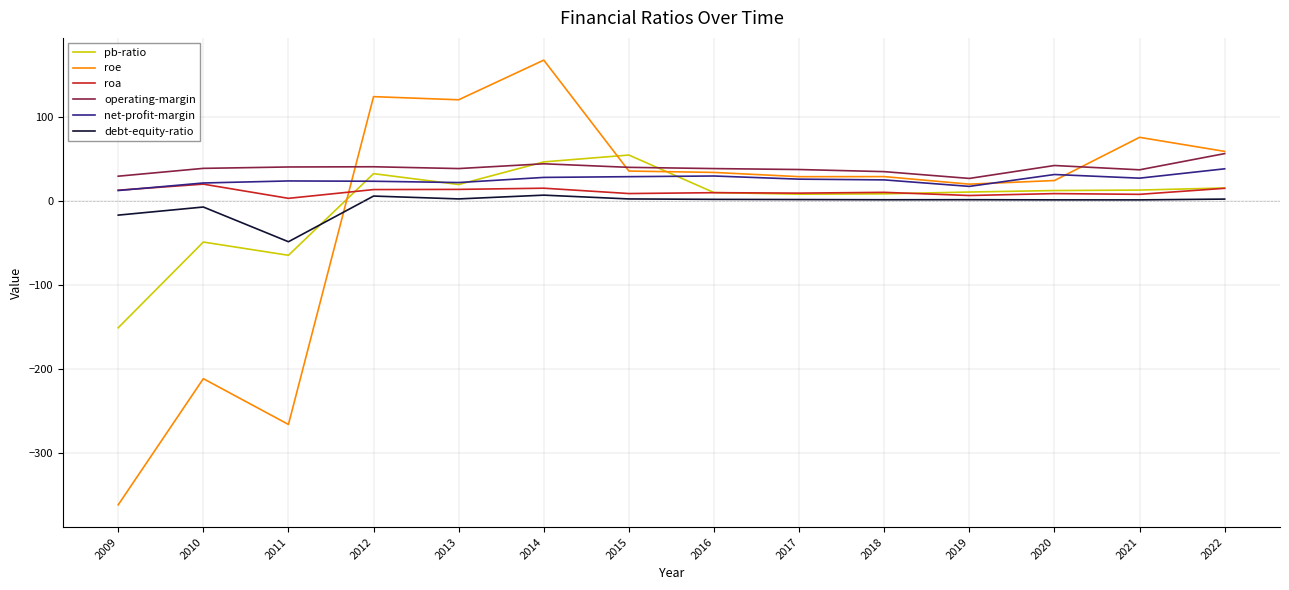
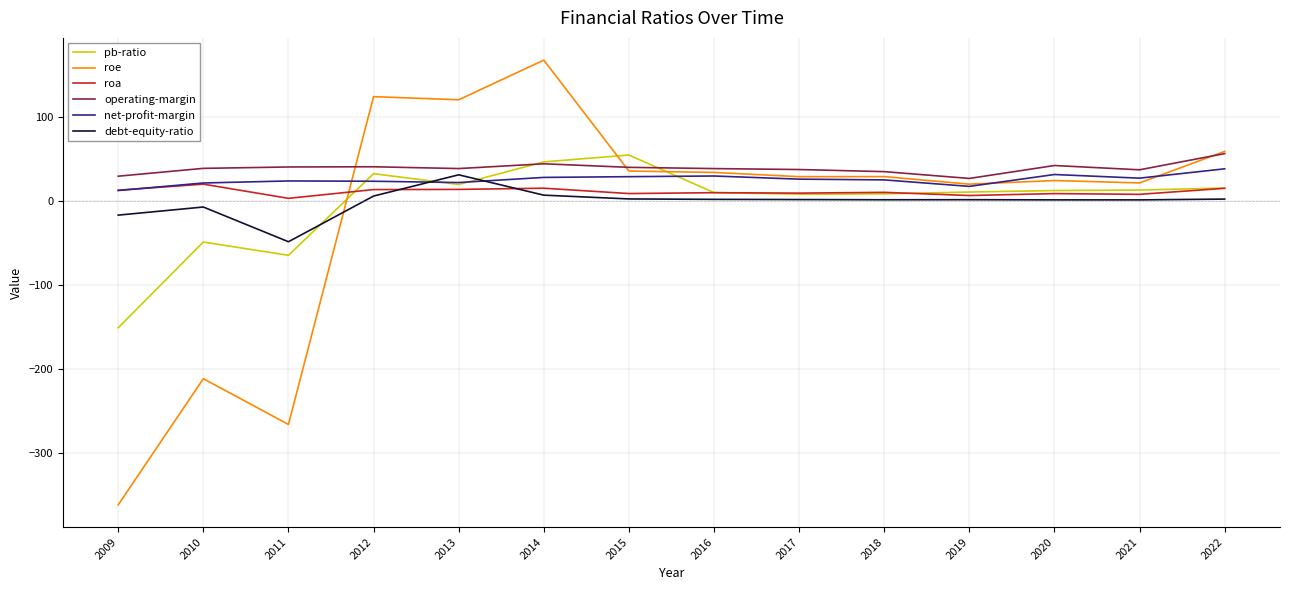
  {
    "pb-ratio": {
      "2009": -150,
      "2010": -50,
      "2011": -60,
      "2012": 30,
      "2015": 50,
      "2019": 10,
      "2020": 10,
      "2021": 10
    },
    "roe": {
      "2009": -360,
      "2010": -210,
      "2011": -270,
      "2012": 120,
      "2013": 120,
      "2014": 170,
      "2015": 40,
      "2016": 30,
      "2018": 30,
      "2020": 20,
-     "2021": 80
+     "2021": 20
    },
    "roa": {
      "2011": 0,
      "2012": 10,
      "2013": 10,
      "2014": 20,
      "2015": 10,
      "2019": 10,
      "2020": 10,
      "2021": 10
    },
    "operating-margin": {
      "2009": 30,
      "2010": 40,
      "2011": 40,
      "2012": 40,
      "2013": 40,
      "2015": 40,
      "2016": 40,
      "2017": 40,
      "2018": 30,
      "2019": 30,
      "2020": 40,
      "2021": 40
    },
    "net-profit-margin": {
      "2011": 20,
      "2012": 20,
      "2014": 30,
      "2015": 30,
      "2016": 30,
      "2018": 20,
      "2020": 30,
      "2021": 30,
      "2022": 40
    },
    "debt-equity-ratio": {
      "2009": -20,
      "2010": -10,
      "2011": -50,
      "2012": 10,
-     "2013": 0,
+     "2013": 30,
      "2014": 10,
      "2015": 0,
      "2016": 0,
      "2017": 0,
      "2018": 0,
      "2019": 0,
      "2020": 0,
      "2021": 0,
      "2022": 0
    }
  }
